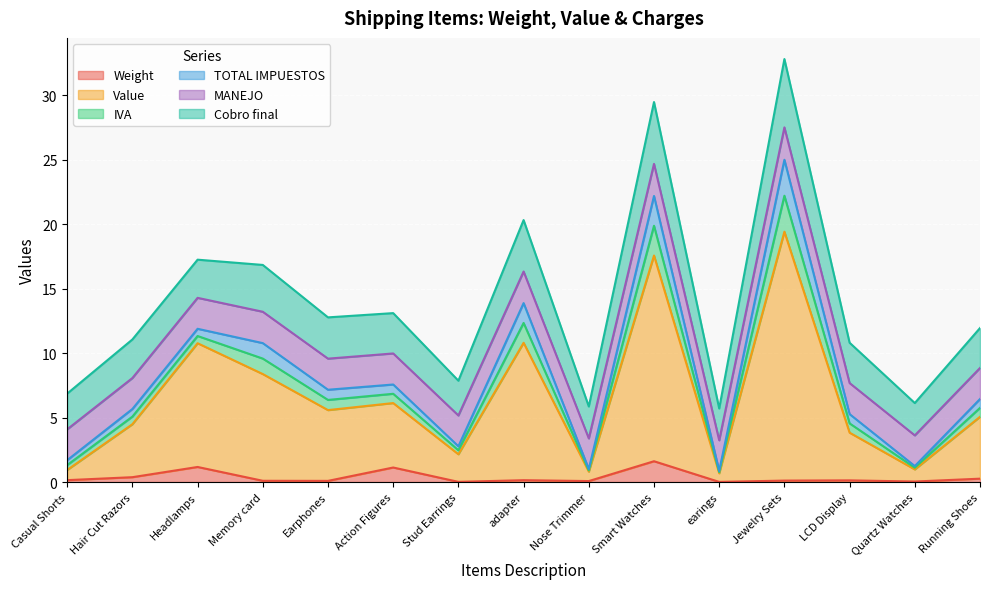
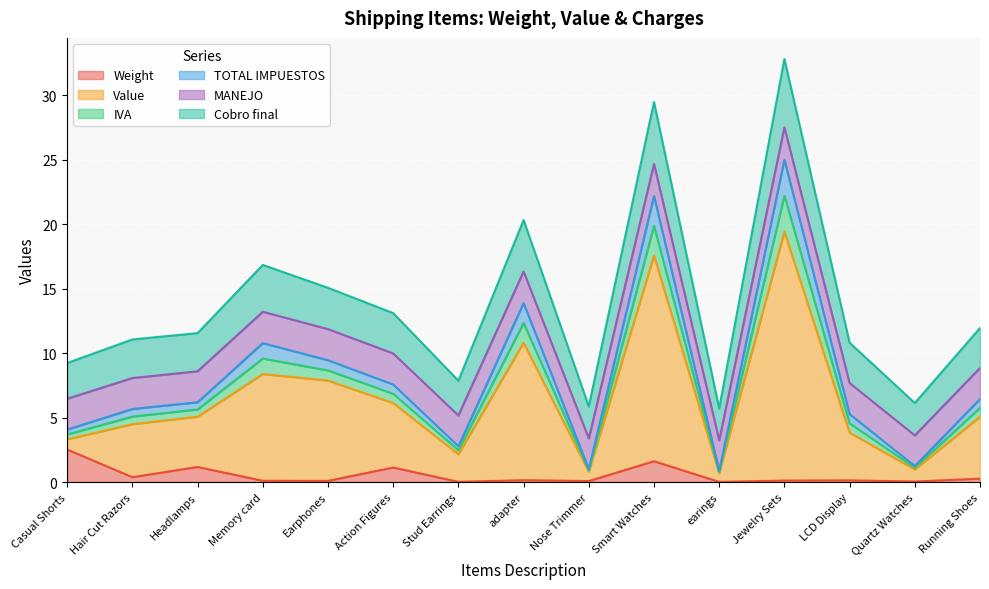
  {
    "Weight": {
-     "Casual Shorts": 0.1,
+     "Casual Shorts": 2.5,
      "Hair Cut Razors": 0.4,
      "Headlamps": 1.2,
      "Memory card": 0.1,
      "Earphones": 0.1,
      "Action Figures": 1.1,
      "Stud Earrings": 0.0,
      "adapter": 0.1,
      "Nose Trimmer": 0.1,
      "Smart Watches": 1.6,
      "earings": 0.0,
      "Jewelry Sets": 0.1,
      "LCD Display": 0.1,
      "Quartz Watches": 0.0,
      "Running Shoes": 0.3
    },
    "Value": {
      "Casual Shorts": 0.8,
      "Hair Cut Razors": 4.1,
-     "Headlamps": 9.6,
+     "Headlamps": 3.9,
      "Memory card": 8.3,
-     "Earphones": 5.5,
+     "Earphones": 7.8,
      "Action Figures": 5.0,
      "Stud Earrings": 2.1,
      "adapter": 10.7,
      "Smart Watches": 16.0,
      "Jewelry Sets": 19.3,
      "LCD Display": 3.7,
      "Running Shoes": 4.8
    },
    "MANEJO": {
      "Casual Shorts": 2.4,
      "Hair Cut Razors": 2.4,
      "Headlamps": 2.4,
      "Memory card": 2.4,
      "Earphones": 2.4,
      "Action Figures": 2.4,
      "Stud Earrings": 2.4,
      "adapter": 2.4,
      "Nose Trimmer": 2.4,
      "Smart Watches": 2.5,
      "earings": 2.4,
      "Jewelry Sets": 2.5,
      "LCD Display": 2.4,
      "Quartz Watches": 2.4,
      "Running Shoes": 2.4
    }
  }
